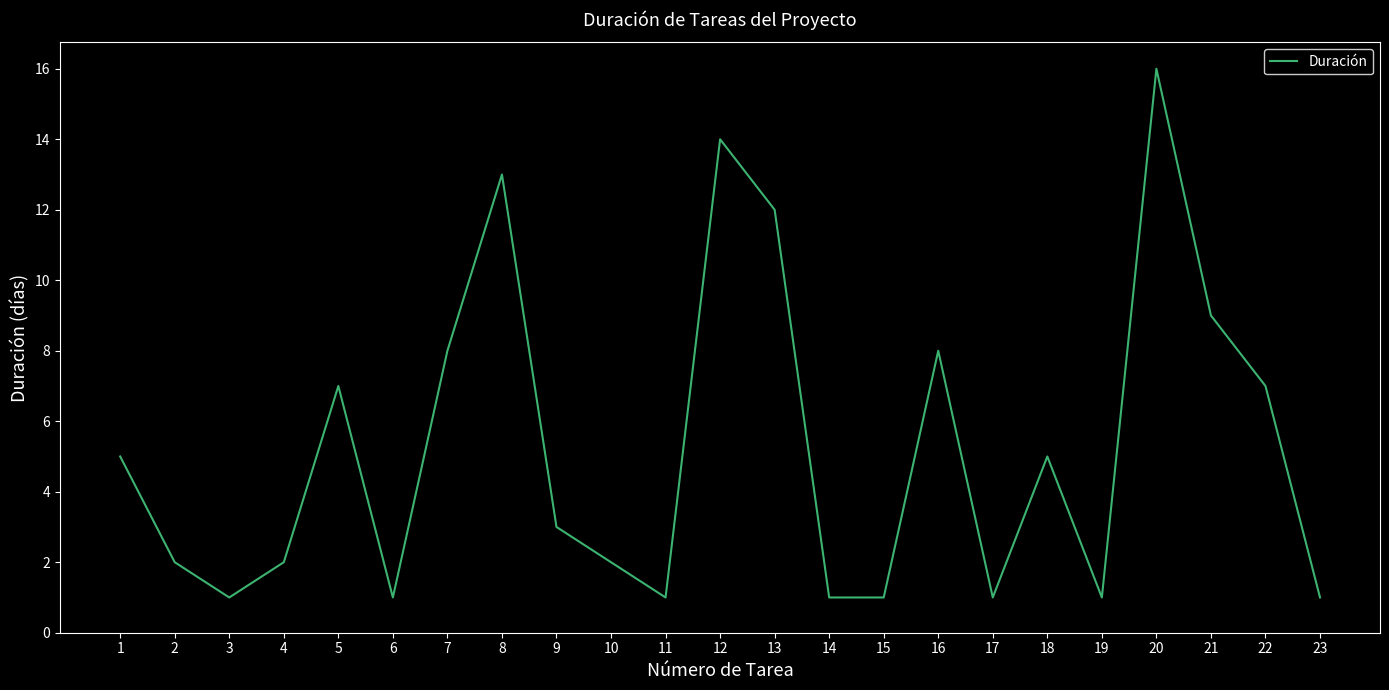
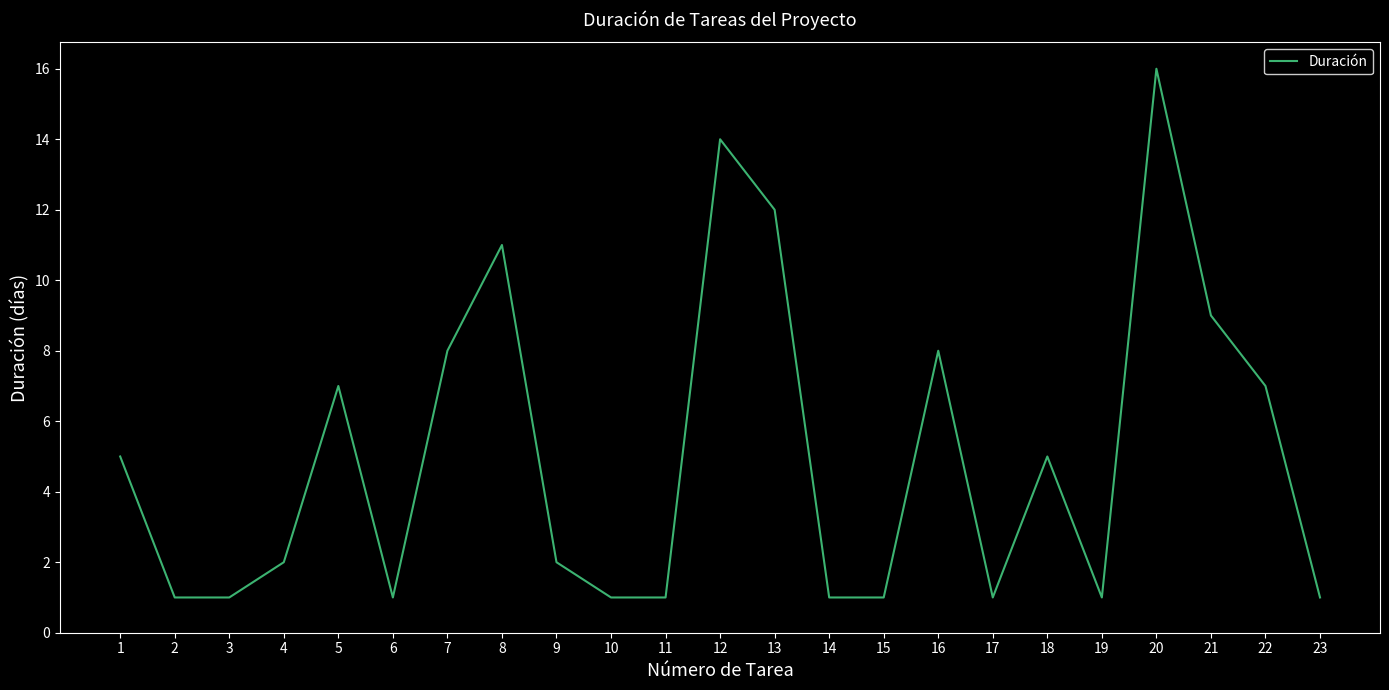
  {
    "1": 5,
-   "2": 2,
+   "2": 1,
    "3": 1,
    "4": 2,
    "5": 7,
    "6": 1,
    "7": 8,
-   "8": 13,
-   "9": 3,
-   "10": 2,
+   "8": 11,
+   "9": 2,
+   "10": 1,
    "11": 1,
    "12": 14,
    "13": 12,
    "14": 1,
    "15": 1,
    "16": 8,
    "17": 1,
    "18": 5,
    "19": 1,
    "20": 16,
    "21": 9,
    "22": 7,
    "23": 1
  }
